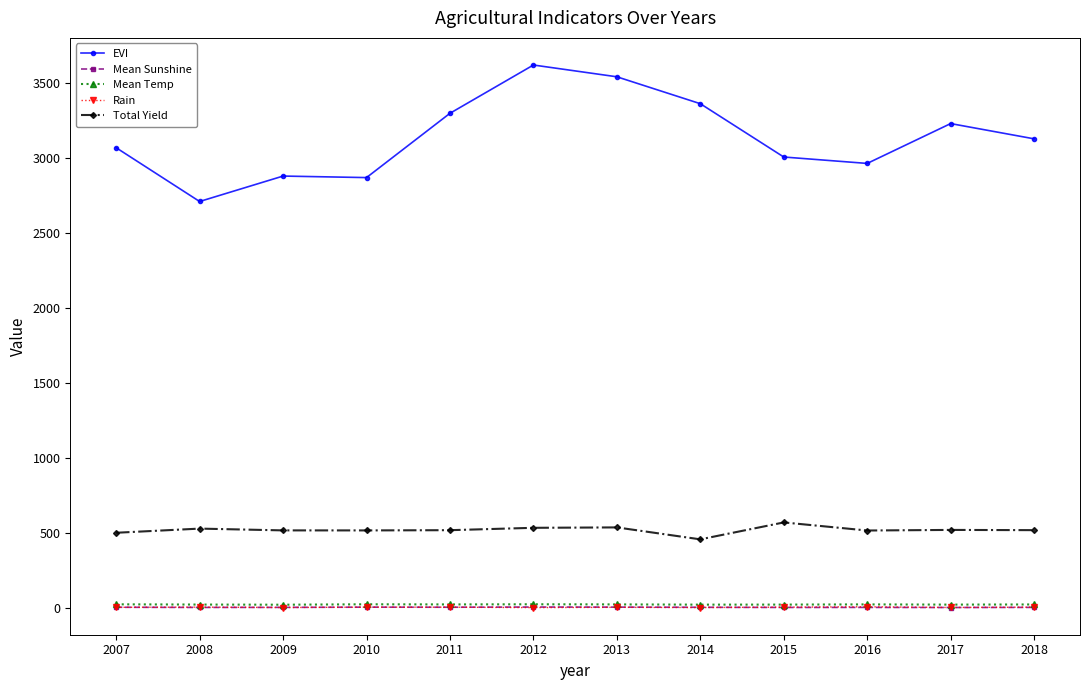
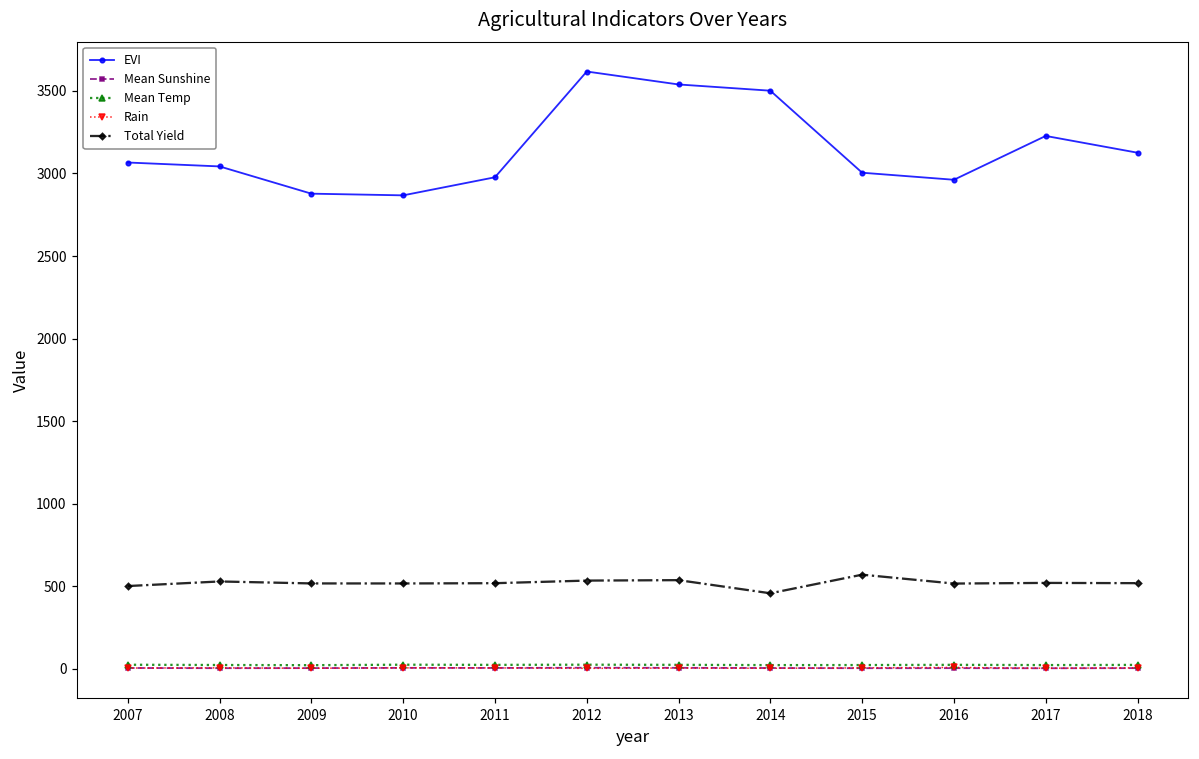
  {
    "EVI": {
      "2007": 3070,
-     "2008": 2710,
+     "2008": 3040,
      "2009": 2880,
      "2010": 2870,
-     "2011": 3300,
+     "2011": 2980,
      "2012": 3620,
      "2013": 3540,
-     "2014": 3360,
+     "2014": 3500,
      "2015": 3000,
      "2016": 2960,
      "2017": 3230,
      "2018": 3130
    },
    "Mean Temp": {
      "2007": 30,
      "2009": 20,
      "2010": 30,
      "2011": 20,
      "2012": 30,
      "2013": 20,
      "2014": 20,
      "2015": 20,
      "2017": 20,
      "2018": 20
    },
    "Total Yield": {
      "2007": 500,
      "2008": 530,
      "2009": 520,
      "2010": 520,
      "2011": 520,
      "2012": 530,
      "2013": 540,
      "2014": 460,
      "2015": 570,
      "2016": 520,
      "2017": 520,
      "2018": 520
    }
  }
